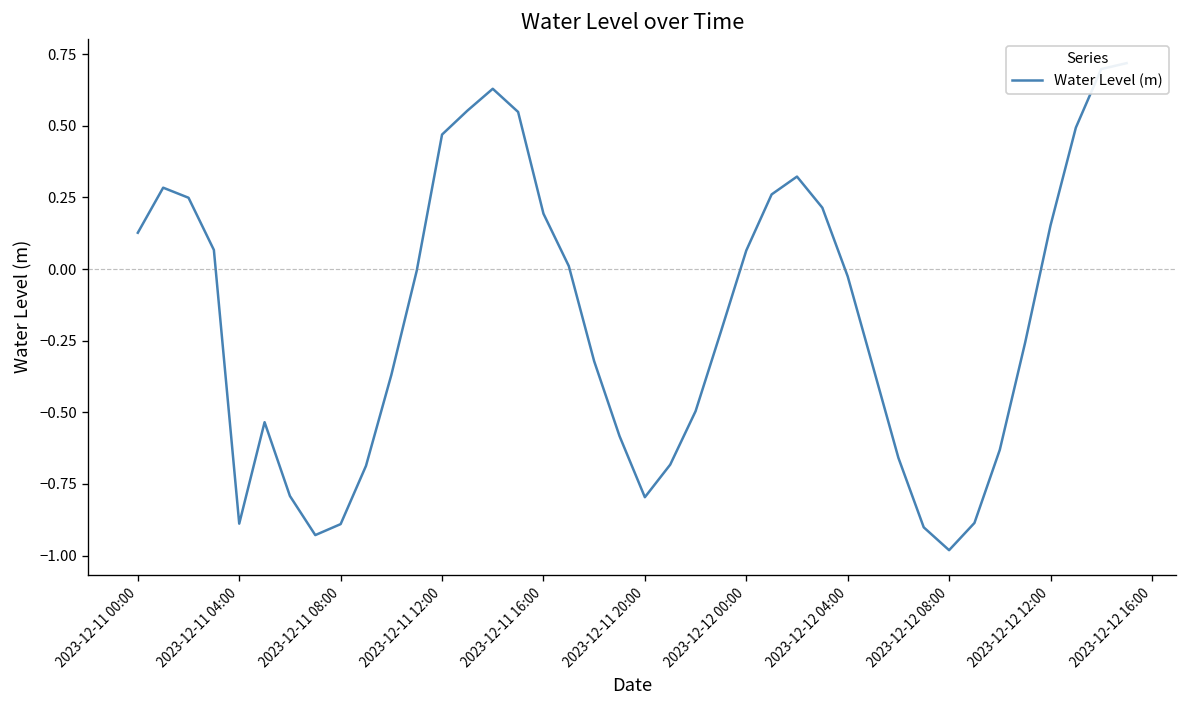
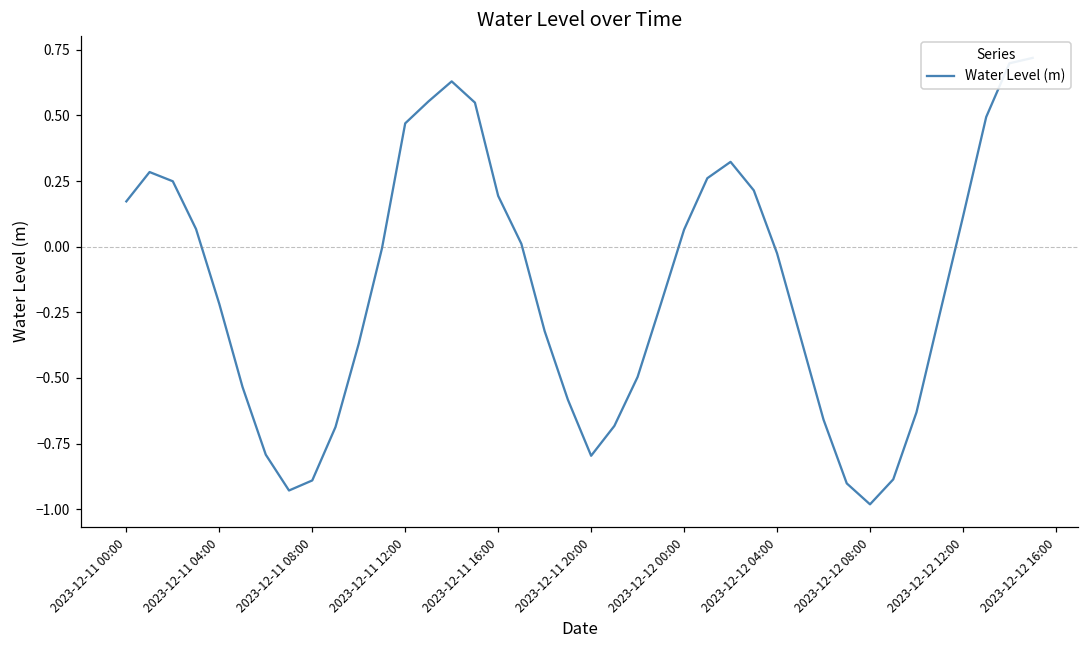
  {
-   "2023-12-11 00:00": 0.13,
-   "2023-12-11 04:00": -0.89,
+   "2023-12-11 00:00": 0.17,
+   "2023-12-11 04:00": -0.22,
    "2023-12-11 08:00": -0.89,
    "2023-12-11 12:00": 0.47,
    "2023-12-11 16:00": 0.19,
    "2023-12-11 20:00": -0.80,
    "2023-12-12 00:00": 0.06,
    "2023-12-12 04:00": -0.03,
    "2023-12-12 08:00": -0.98,
-   "2023-12-12 12:00": 0.15
+   "2023-12-12 12:00": 0.11
  }
